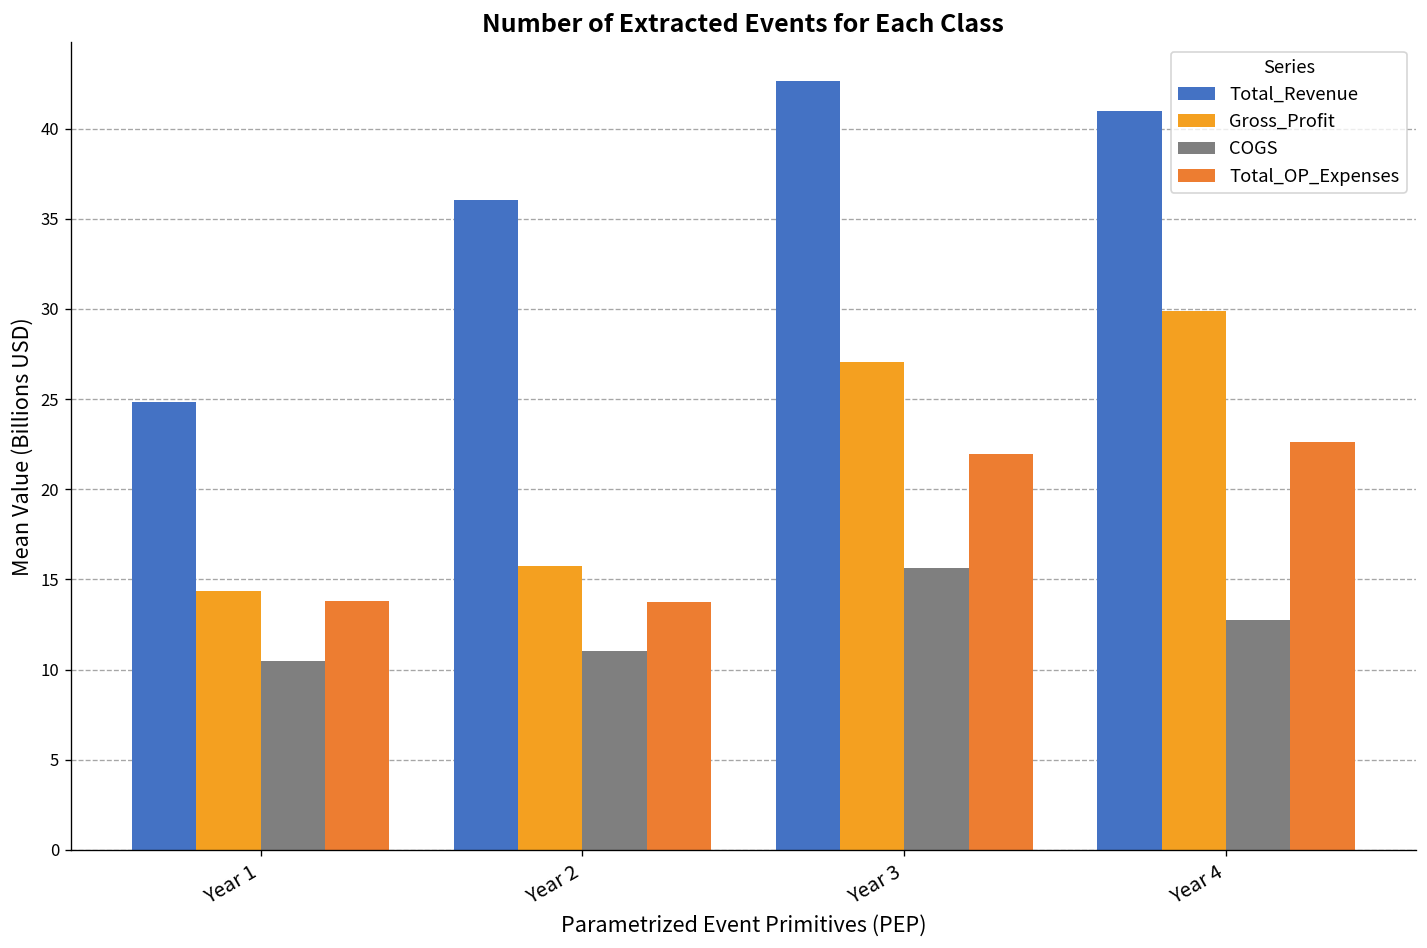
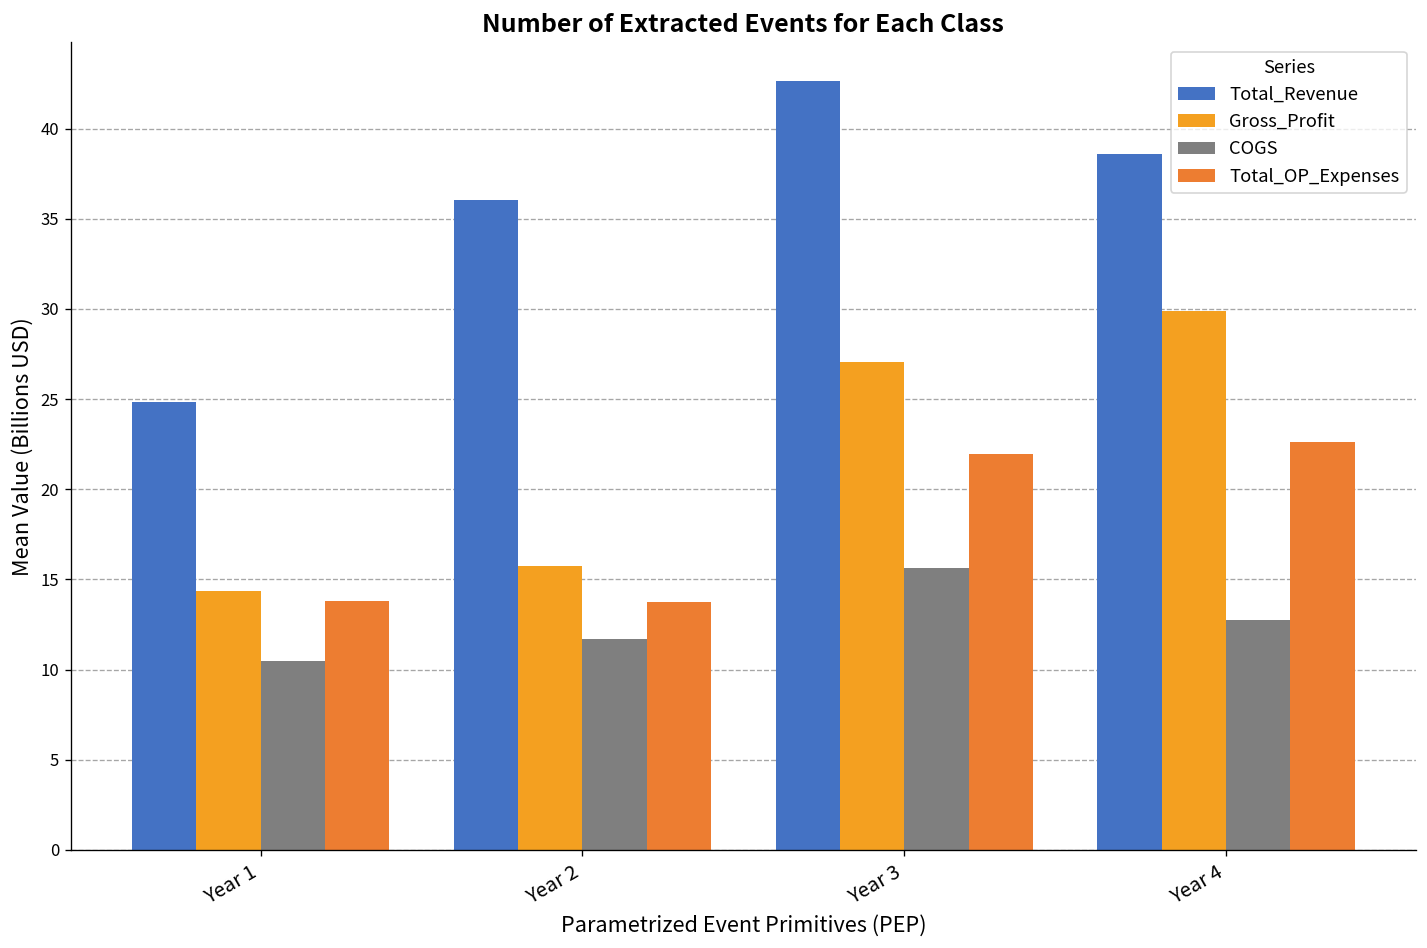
  {
    "Total_Revenue": {
      "Year 1": 24.9,
      "Year 2": 36.0,
      "Year 3": 42.7,
-     "Year 4": 41.0
+     "Year 4": 38.6
    },
    "COGS": {
      "Year 1": 10.5,
-     "Year 2": 11.0,
+     "Year 2": 11.7,
      "Year 3": 15.6,
      "Year 4": 12.7
    }
  }
